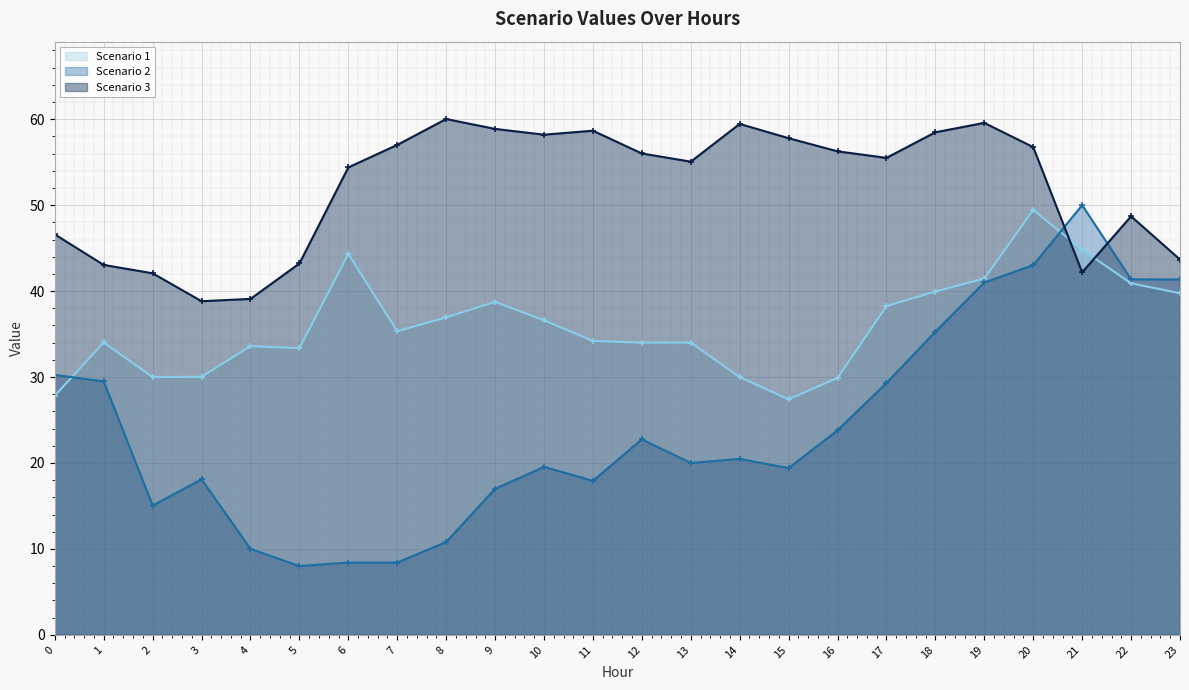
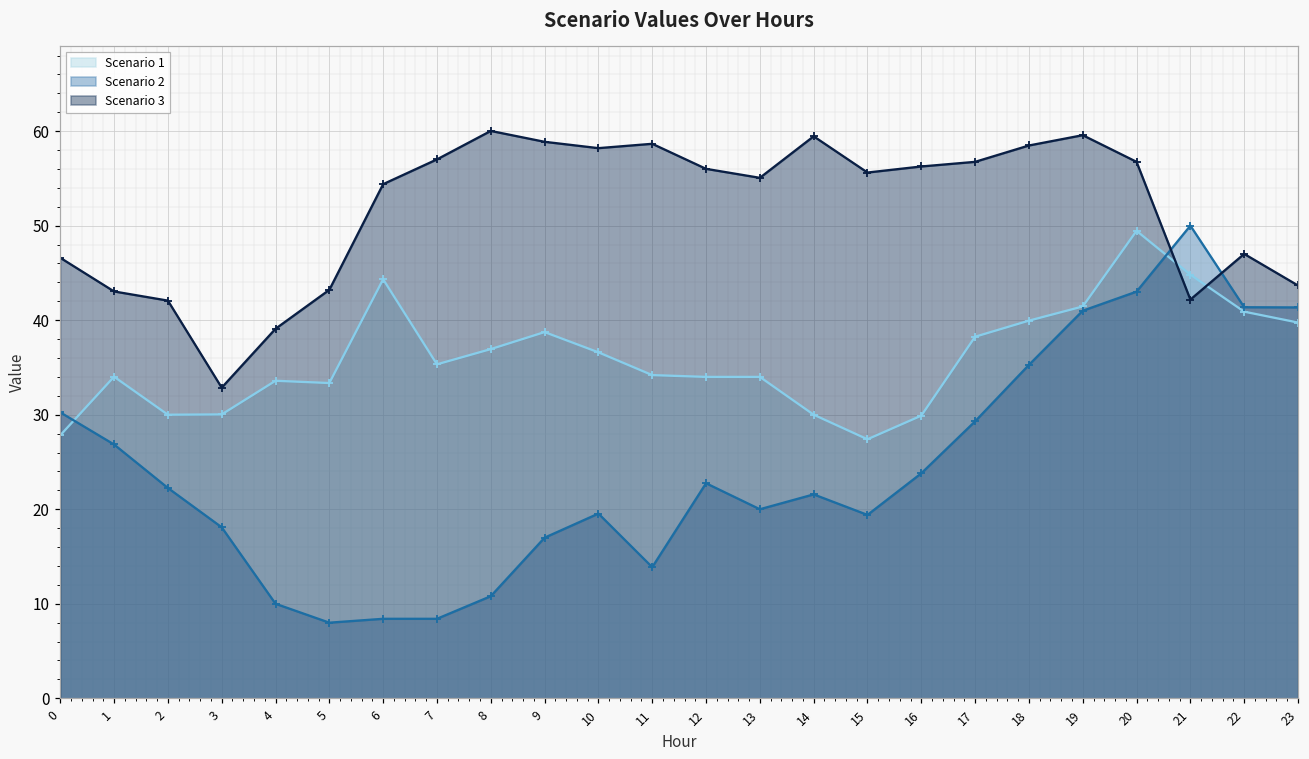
  {
    "Scenario 1": {
      "0": 28,
      "1": 34,
      "2": 30,
      "3": 30,
      "4": 34,
      "5": 33,
      "6": 44,
      "7": 35,
      "8": 37,
      "9": 39,
      "10": 37,
      "11": 34,
      "12": 34,
      "13": 34,
      "14": 30,
      "15": 27,
      "16": 30,
      "17": 38,
      "18": 40,
      "19": 41,
      "20": 49,
      "21": 45,
      "22": 41,
      "23": 40
    },
    "Scenario 2": {
      "0": 30,
-     "1": 29,
-     "2": 15,
+     "1": 27,
+     "2": 22,
      "3": 18,
      "4": 10,
      "5": 8,
      "6": 8,
      "7": 8,
      "8": 11,
      "9": 17,
      "10": 20,
-     "11": 18,
+     "11": 14,
      "12": 23,
      "13": 20,
-     "14": 20,
+     "14": 22,
      "15": 19,
      "16": 24,
      "17": 29,
      "18": 35,
      "19": 41,
      "20": 43,
      "21": 50,
      "22": 41,
      "23": 41
    },
    "Scenario 3": {
      "0": 47,
      "1": 43,
      "2": 42,
-     "3": 39,
+     "3": 33,
      "4": 39,
      "5": 43,
      "6": 54,
      "7": 57,
      "8": 60,
      "9": 59,
      "10": 58,
      "11": 59,
      "12": 56,
      "13": 55,
      "14": 59,
-     "15": 58,
+     "15": 56,
      "16": 56,
-     "17": 56,
+     "17": 57,
      "18": 58,
      "19": 60,
      "20": 57,
      "21": 42,
-     "22": 49,
+     "22": 47,
      "23": 44
    }
  }
